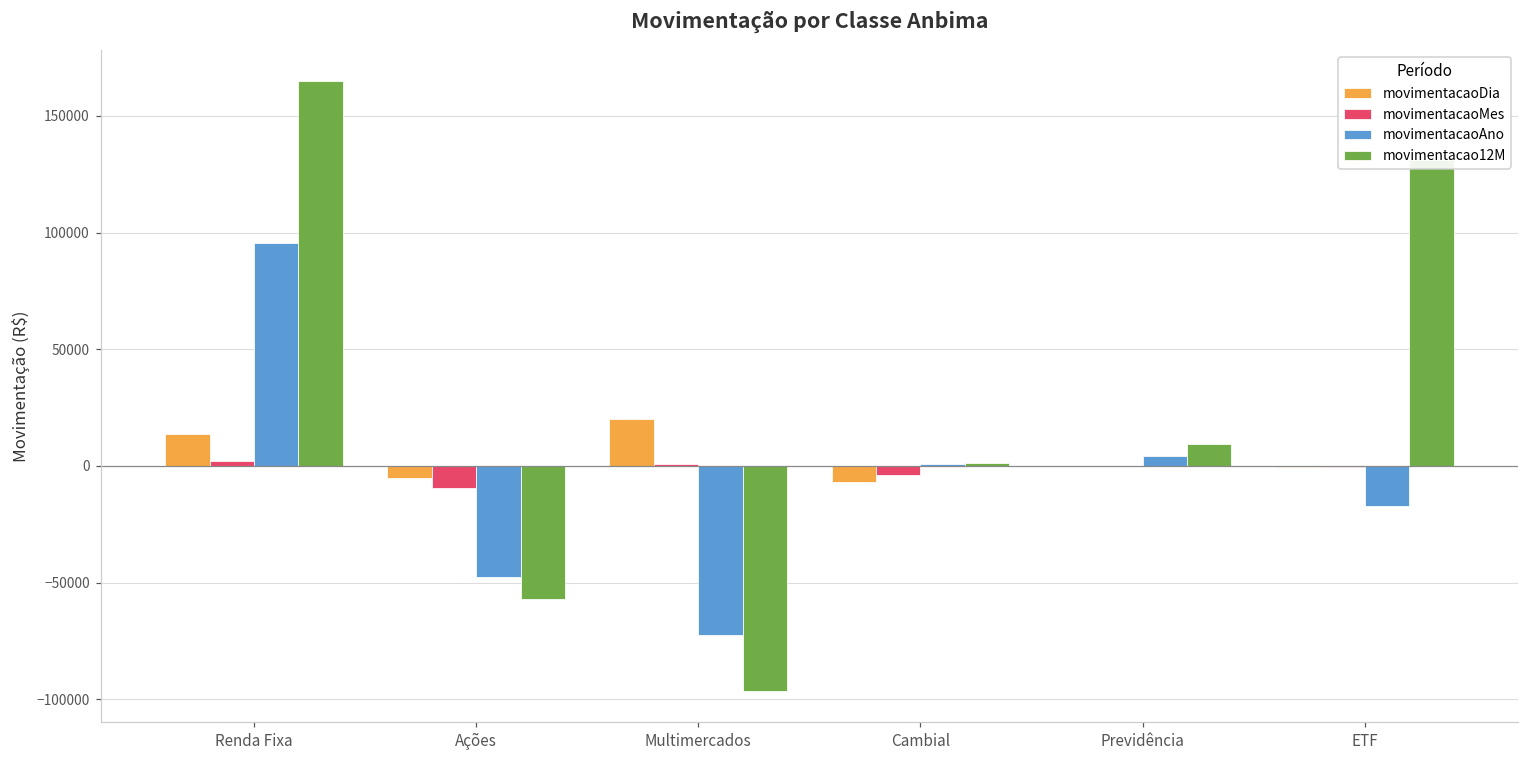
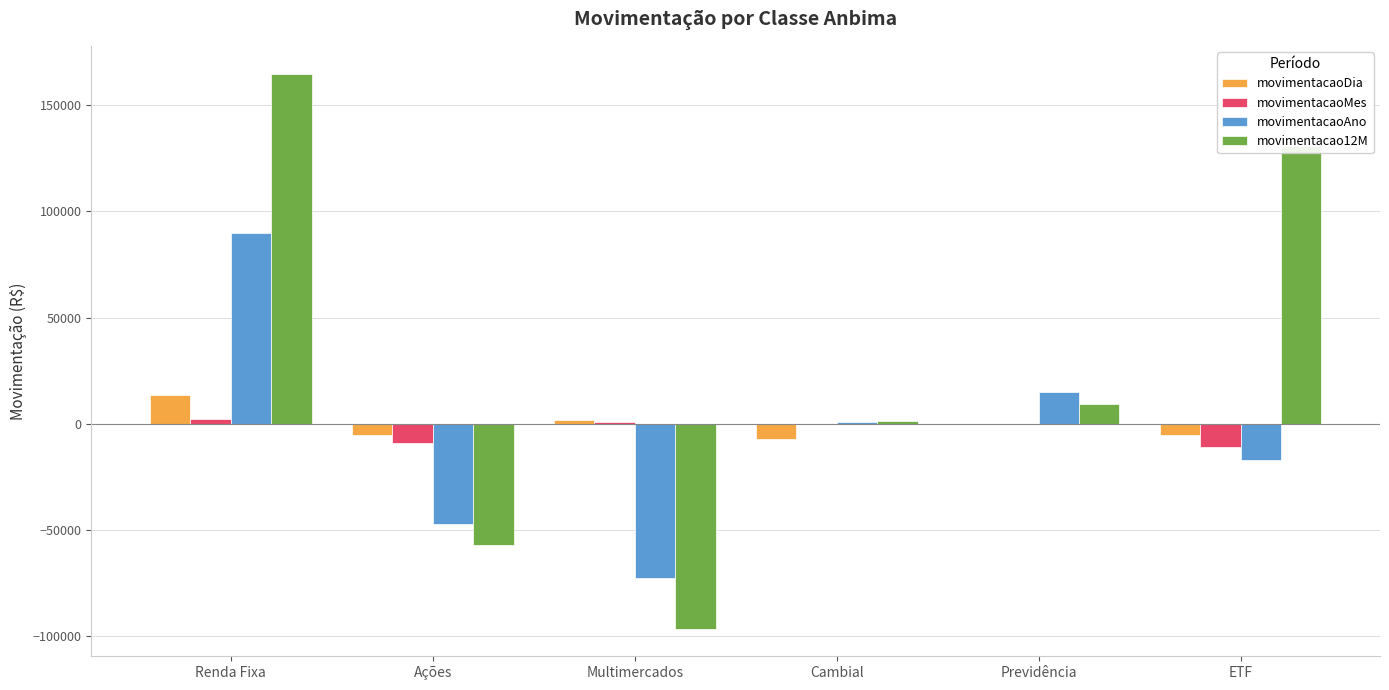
  {
    "movimentacaoDia": {
      "Renda Fixa": 14000,
      "Ações": -5000,
-     "Multimercados": 20000,
+     "Multimercados": 2000,
      "Cambial": -7000,
-     "ETF": 0
+     "ETF": -5000
    },
    "movimentacaoMes": {
      "Renda Fixa": 2000,
      "Ações": -9000,
-     "Cambial": -4000,
-     "ETF": 0
+     "Cambial": 0,
+     "ETF": -11000
    },
    "movimentacaoAno": {
-     "Renda Fixa": 95000,
+     "Renda Fixa": 90000,
      "Ações": -47000,
      "Multimercados": -73000,
-     "Previdência": 4000,
+     "Previdência": 15000,
      "ETF": -17000
    },
    "movimentacao12M": {
      "Renda Fixa": 165000,
      "Ações": -57000,
      "Multimercados": -97000,
      "Cambial": 1000,
      "Previdência": 9000
    }
  }
